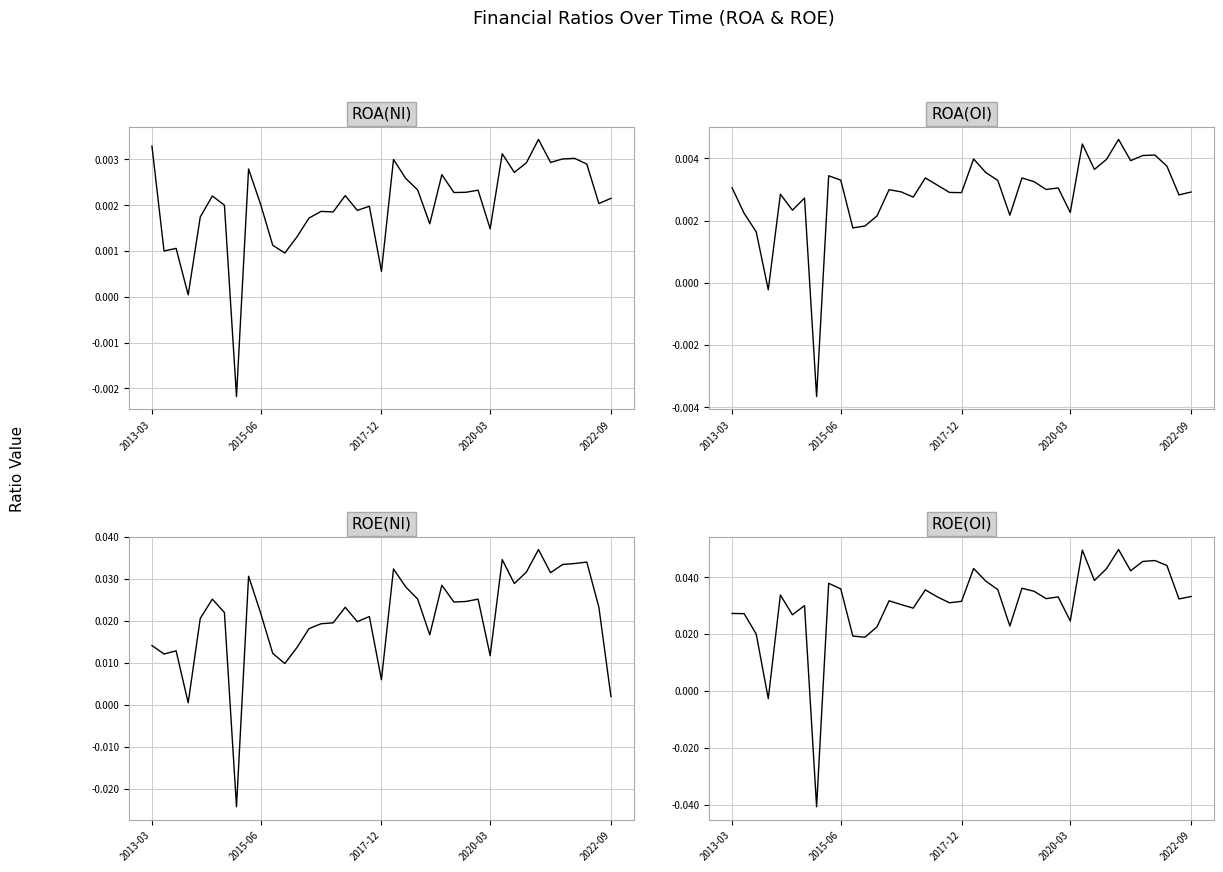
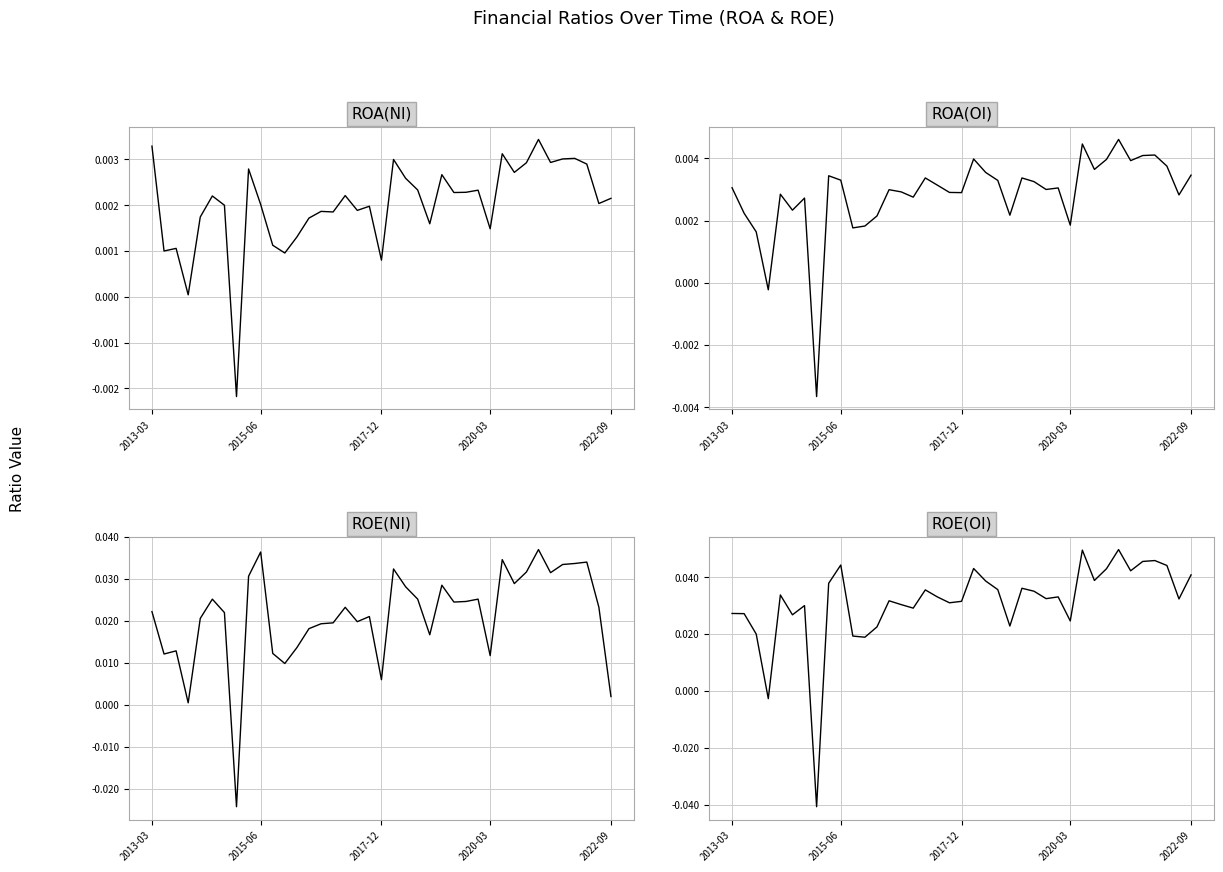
  {
    "ROA(NI)": {
      "2013-03": 0.0033,
      "2015-06": 0.0020,
-     "2017-12": 0.0006,
+     "2017-12": 0.0008,
      "2020-03": 0.0015,
      "2022-09": 0.0021
    },
    "ROA(OI)": {
      "2013-03": 0.0031,
      "2015-06": 0.0033,
      "2017-12": 0.0029,
-     "2020-03": 0.0023,
-     "2022-09": 0.0029
+     "2020-03": 0.0019,
+     "2022-09": 0.0035
    },
    "ROE(NI)": {
-     "2013-03": 0.014,
-     "2015-06": 0.022,
+     "2013-03": 0.022,
+     "2015-06": 0.036,
      "2017-12": 0.006,
      "2020-03": 0.012,
      "2022-09": 0.002
    },
    "ROE(OI)": {
      "2013-03": 0.027,
-     "2015-06": 0.036,
+     "2015-06": 0.044,
      "2017-12": 0.031,
      "2020-03": 0.025,
-     "2022-09": 0.033
+     "2022-09": 0.041
    }
  }
